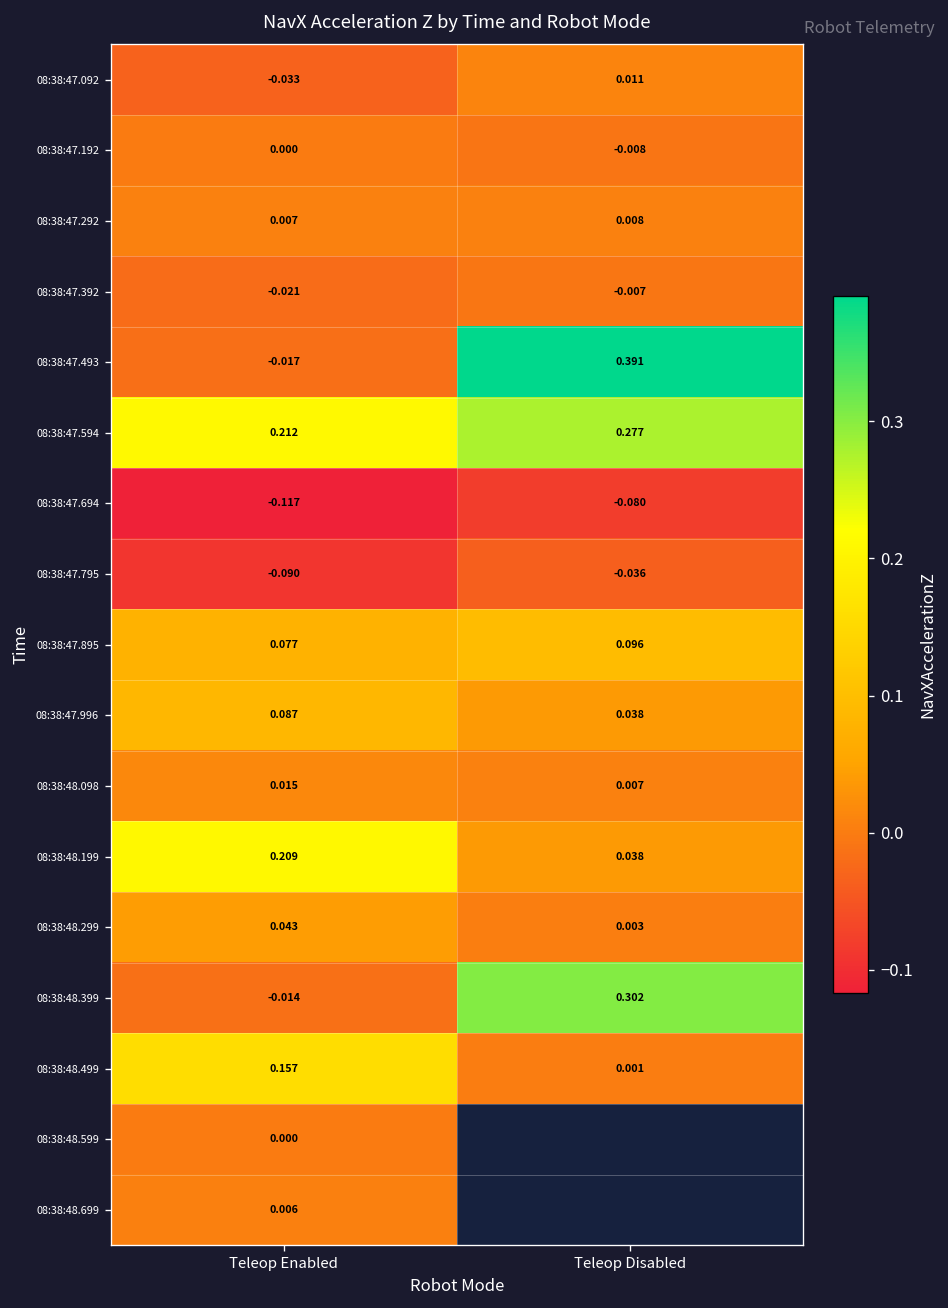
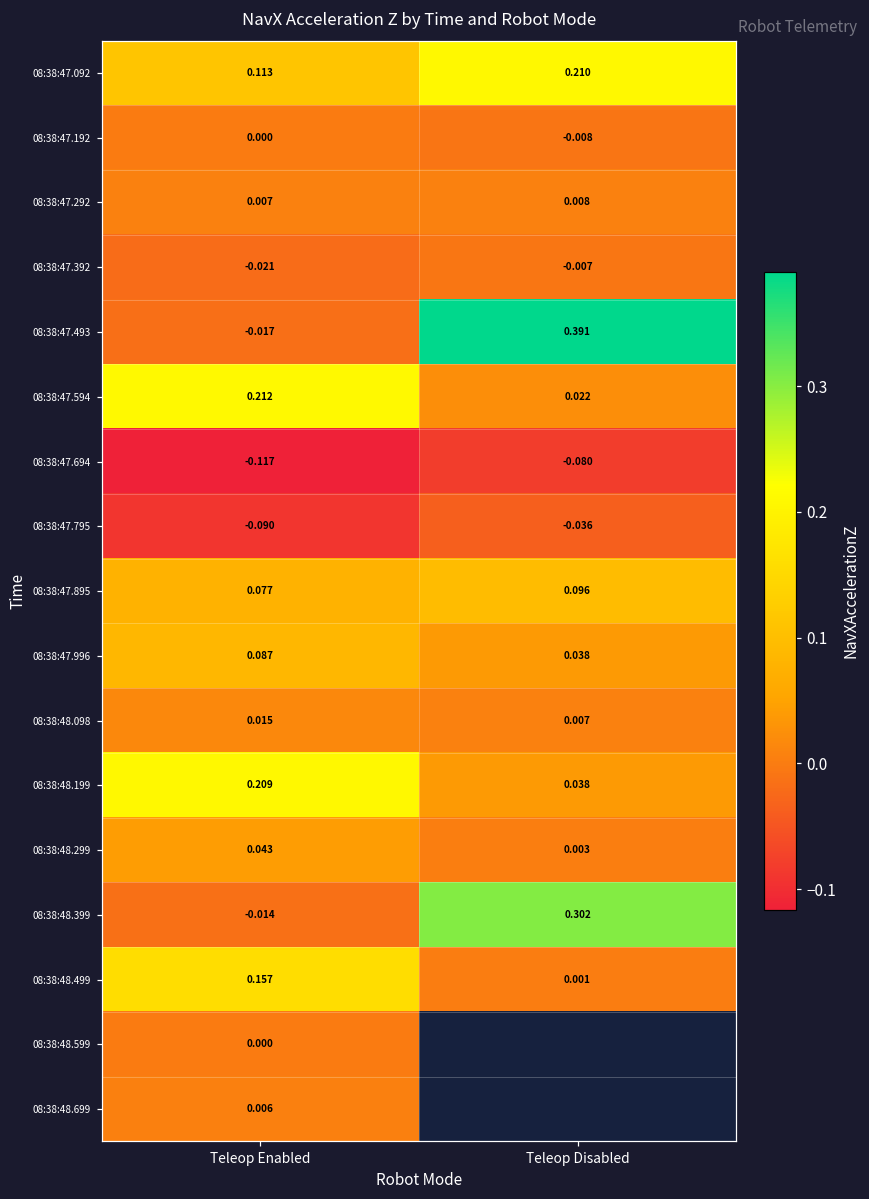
  {
    "08:38:47.092": {
-     "Teleop Enabled": -0.033,
-     "Teleop Disabled": 0.011
+     "Teleop Enabled": 0.113,
+     "Teleop Disabled": 0.210
    },
    "08:38:47.192": {
      "Teleop Enabled": 0.000,
      "Teleop Disabled": -0.008
    },
    "08:38:47.292": {
      "Teleop Enabled": 0.007,
      "Teleop Disabled": 0.008
    },
    "08:38:47.392": {
      "Teleop Enabled": -0.021,
      "Teleop Disabled": -0.007
    },
    "08:38:47.493": {
      "Teleop Enabled": -0.017,
      "Teleop Disabled": 0.391
    },
    "08:38:47.594": {
      "Teleop Enabled": 0.212,
-     "Teleop Disabled": 0.277
+     "Teleop Disabled": 0.022
    },
    "08:38:47.694": {
      "Teleop Enabled": -0.117,
      "Teleop Disabled": -0.080
    },
    "08:38:47.795": {
      "Teleop Enabled": -0.090,
      "Teleop Disabled": -0.036
    },
    "08:38:47.895": {
      "Teleop Enabled": 0.077,
      "Teleop Disabled": 0.096
    },
    "08:38:47.996": {
      "Teleop Enabled": 0.087,
      "Teleop Disabled": 0.038
    },
    "08:38:48.098": {
      "Teleop Enabled": 0.015,
      "Teleop Disabled": 0.007
    },
    "08:38:48.199": {
      "Teleop Enabled": 0.209,
      "Teleop Disabled": 0.038
    },
    "08:38:48.299": {
      "Teleop Enabled": 0.043,
      "Teleop Disabled": 0.003
    },
    "08:38:48.399": {
      "Teleop Enabled": -0.014,
      "Teleop Disabled": 0.302
    },
    "08:38:48.499": {
      "Teleop Enabled": 0.157,
      "Teleop Disabled": 0.001
    },
    "08:38:48.599": {
      "Teleop Enabled": 0.000
    },
    "08:38:48.699": {
      "Teleop Enabled": 0.006
    }
  }
